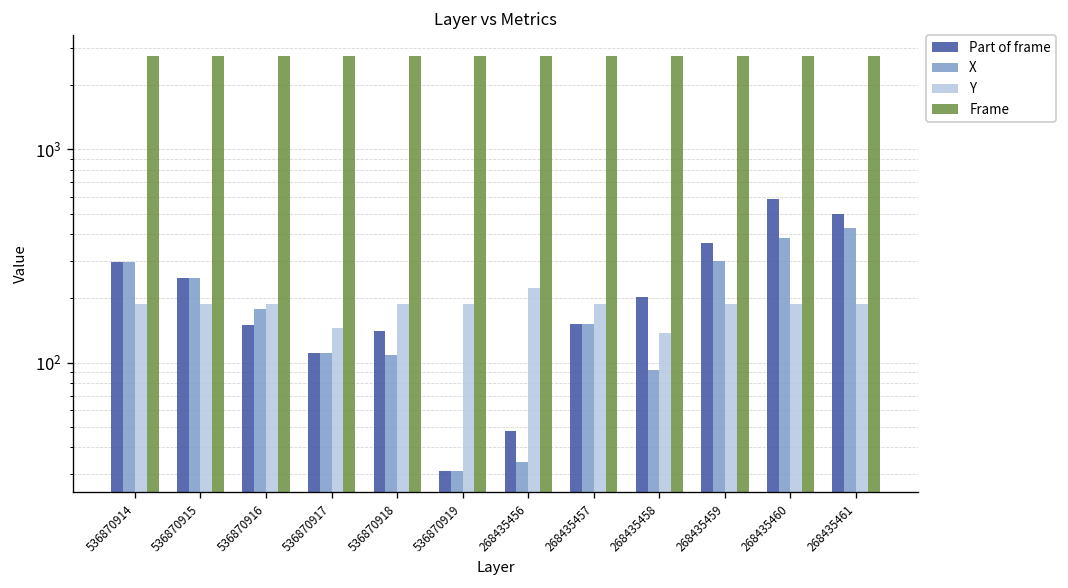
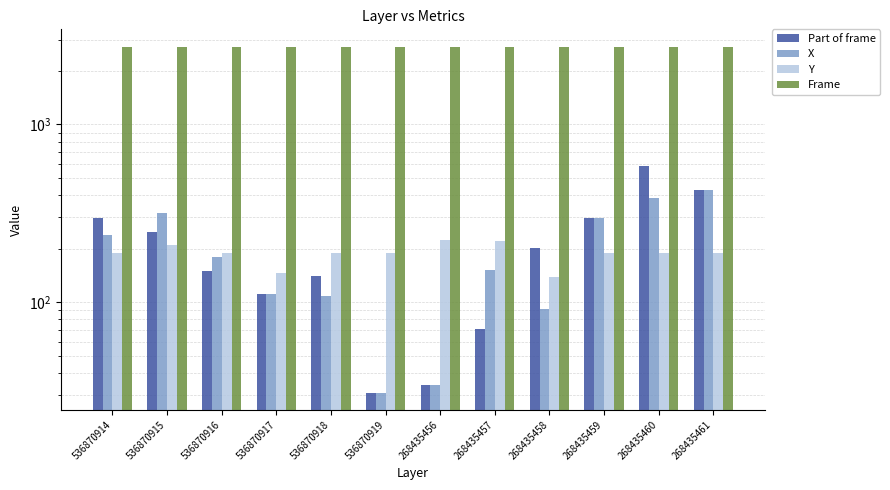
  {
    "Part of frame": {
      "536870914": 300,
      "536870915": 250,
      "536870916": 150,
      "536870917": 110,
      "536870918": 140,
      "536870919": 31,
-     "268435456": 48,
-     "268435457": 150,
+     "268435456": 34,
+     "268435457": 71,
      "268435458": 200,
-     "268435459": 370,
+     "268435459": 300,
      "268435460": 590,
-     "268435461": 500
+     "268435461": 430
    },
    "X": {
-     "536870914": 300,
-     "536870915": 250,
+     "536870914": 240,
+     "536870915": 320,
      "536870916": 180,
      "536870917": 110,
      "536870918": 110,
      "536870919": 31,
      "268435456": 34,
      "268435457": 150,
      "268435458": 90,
      "268435459": 300,
      "268435460": 380,
      "268435461": 430
    },
    "Y": {
      "536870914": 190,
-     "536870915": 190,
+     "536870915": 210,
      "536870916": 190,
      "536870917": 150,
      "536870918": 190,
      "536870919": 190,
      "268435456": 220,
-     "268435457": 190,
+     "268435457": 220,
      "268435458": 140,
      "268435459": 190,
      "268435460": 190,
      "268435461": 190
    },
    "Frame": {
      "536870914": 2700,
      "536870915": 2700,
      "536870916": 2700,
      "536870917": 2700,
      "536870918": 2700,
      "536870919": 2700,
      "268435456": 2700,
      "268435457": 2700,
      "268435458": 2700,
      "268435459": 2700,
      "268435460": 2700,
      "268435461": 2700
    }
  }
